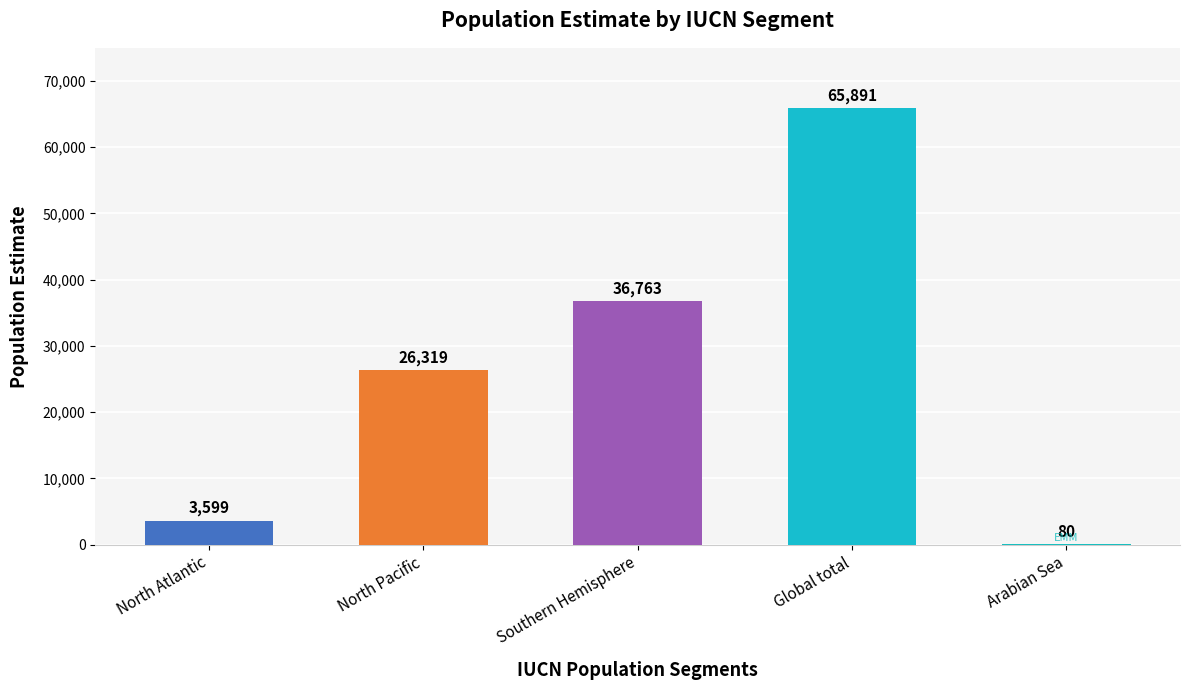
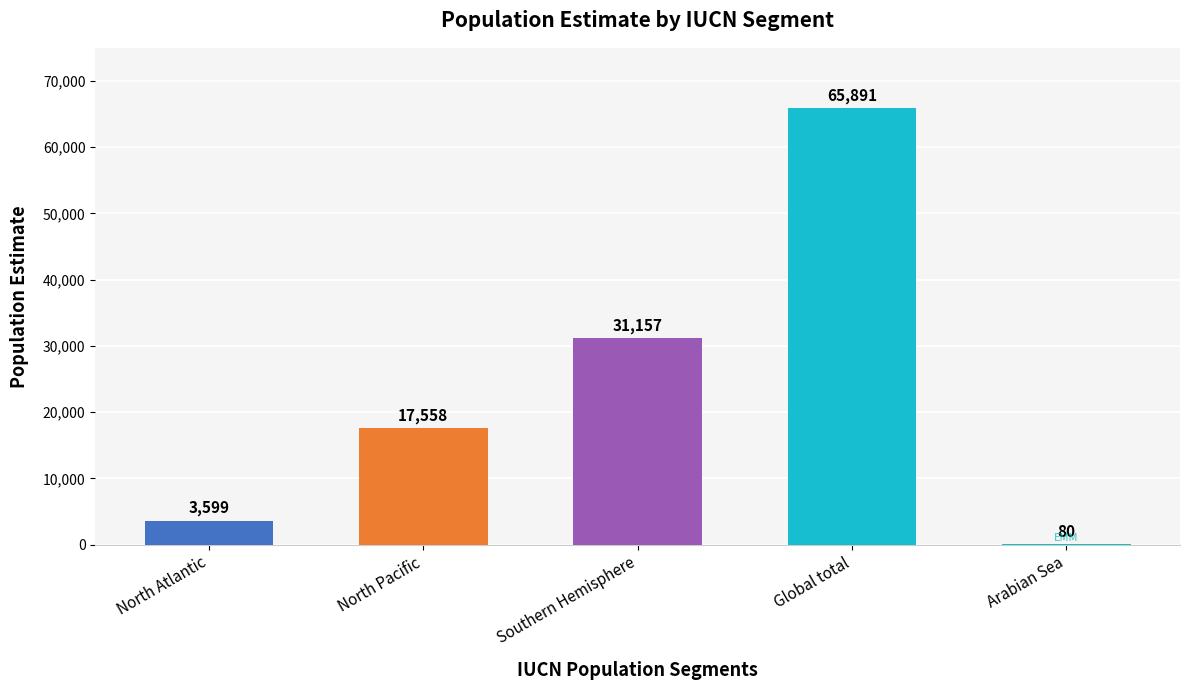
  {
    "North Atlantic": "3,599",
-   "North Pacific": "26,319",
-   "Southern Hemisphere": "36,763",
+   "North Pacific": "17,558",
+   "Southern Hemisphere": "31,157",
    "Global total": "65,891"
  }
